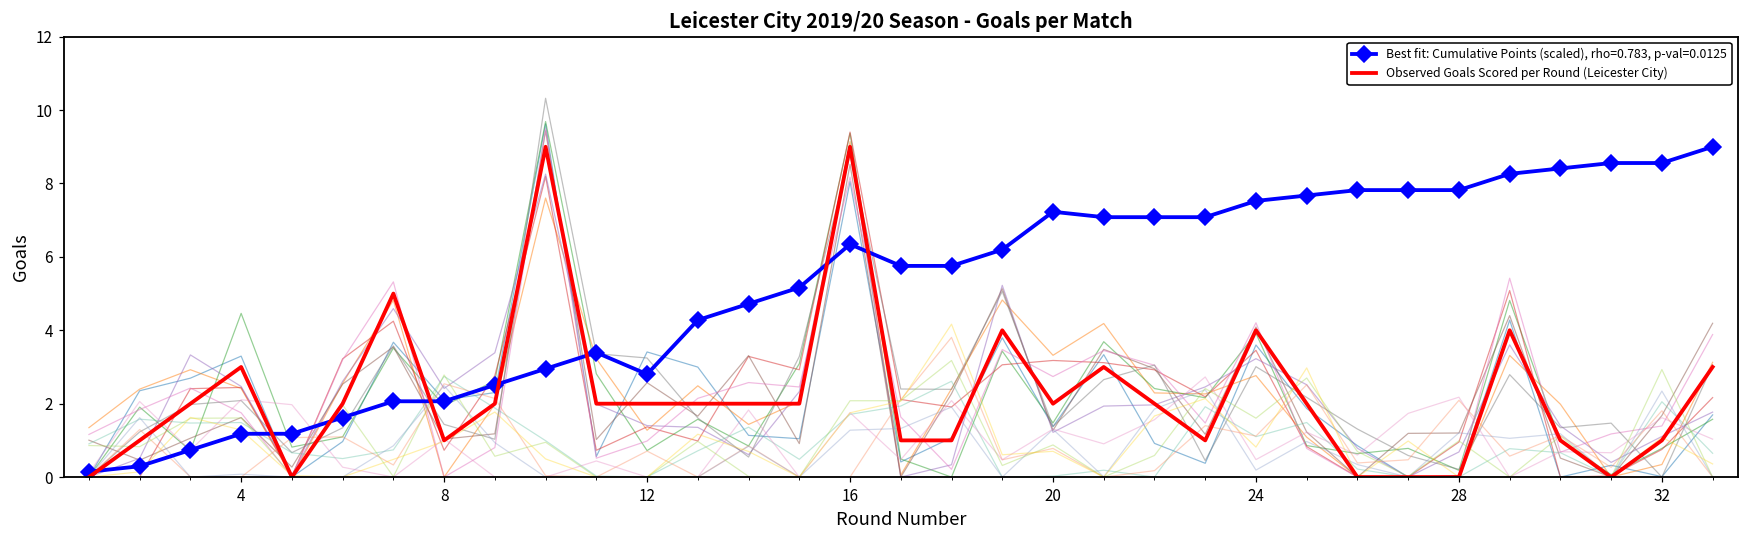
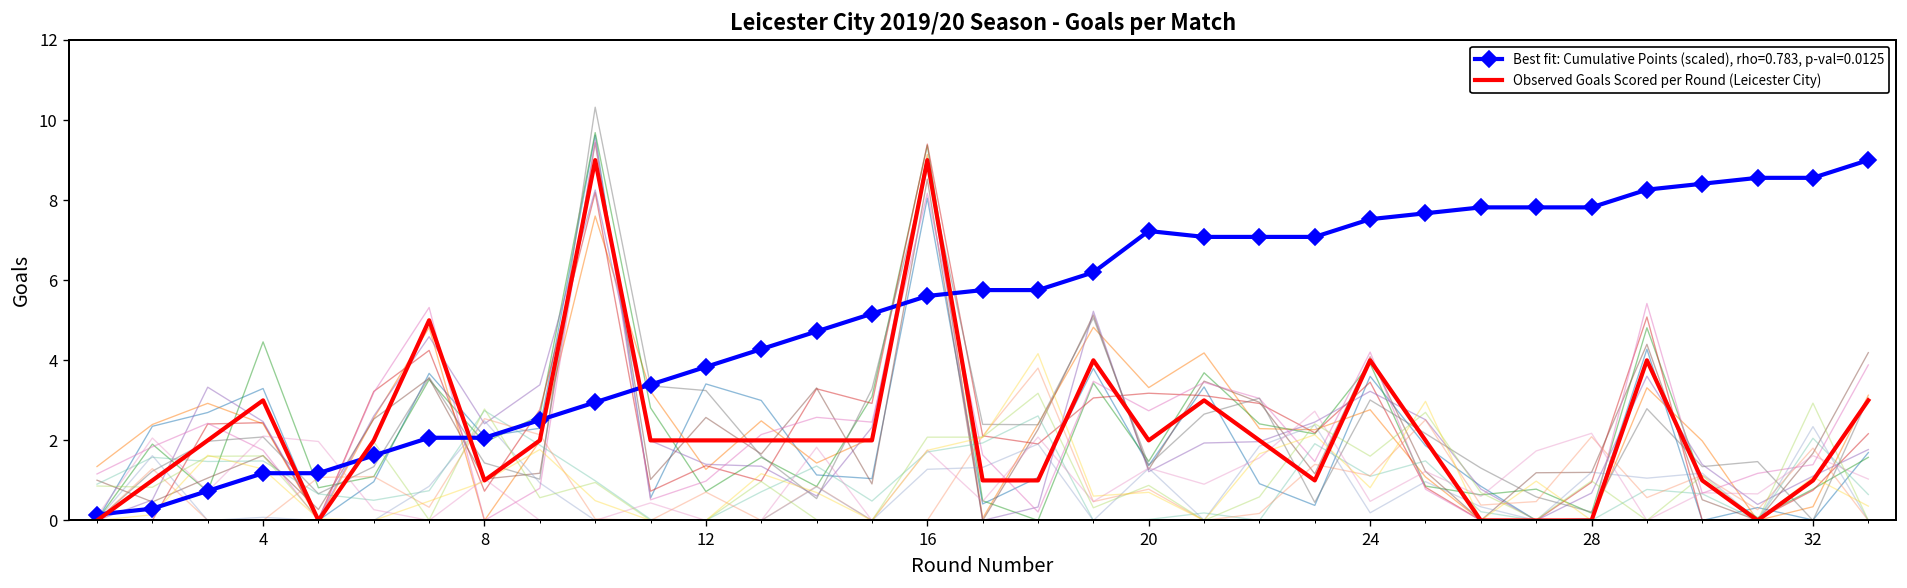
  {
    "Best fit: Cumulative Points (scaled), rho=0.783, p-val=0.0125": {
      "4": 1.2,
-     "12": 2.8,
-     "16": 6.3,
+     "12": 3.8,
+     "16": 5.6,
      "20": 7.2,
      "24": 7.5,
      "28": 7.8,
      "32": 8.6
    },
    "Observed Goals Scored per Round (Leicester City)": {
      "4": 3.0,
      "12": 2.0,
      "20": 2.0,
      "24": 4.0,
      "32": 1.0
    }
  }
